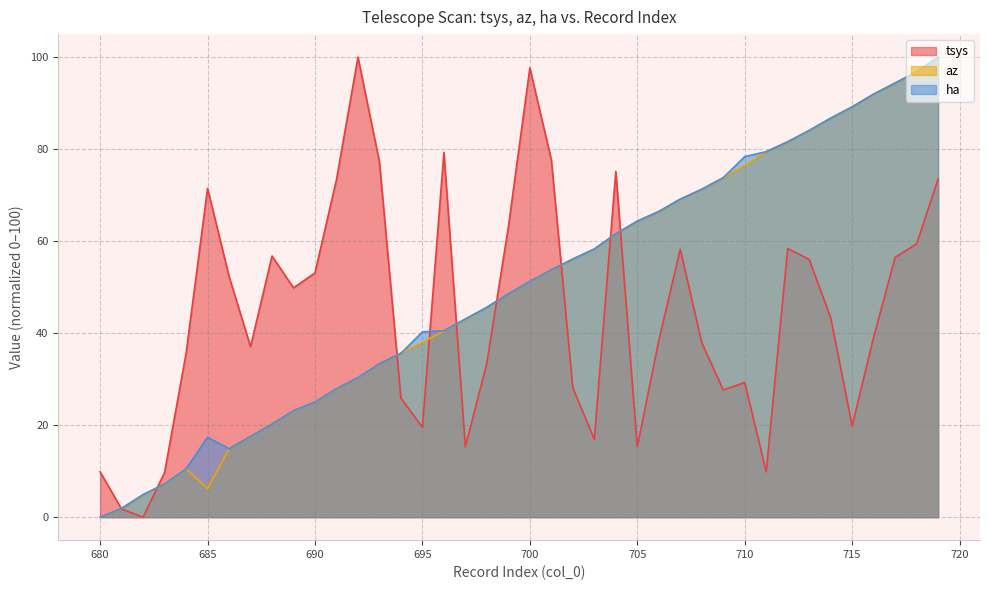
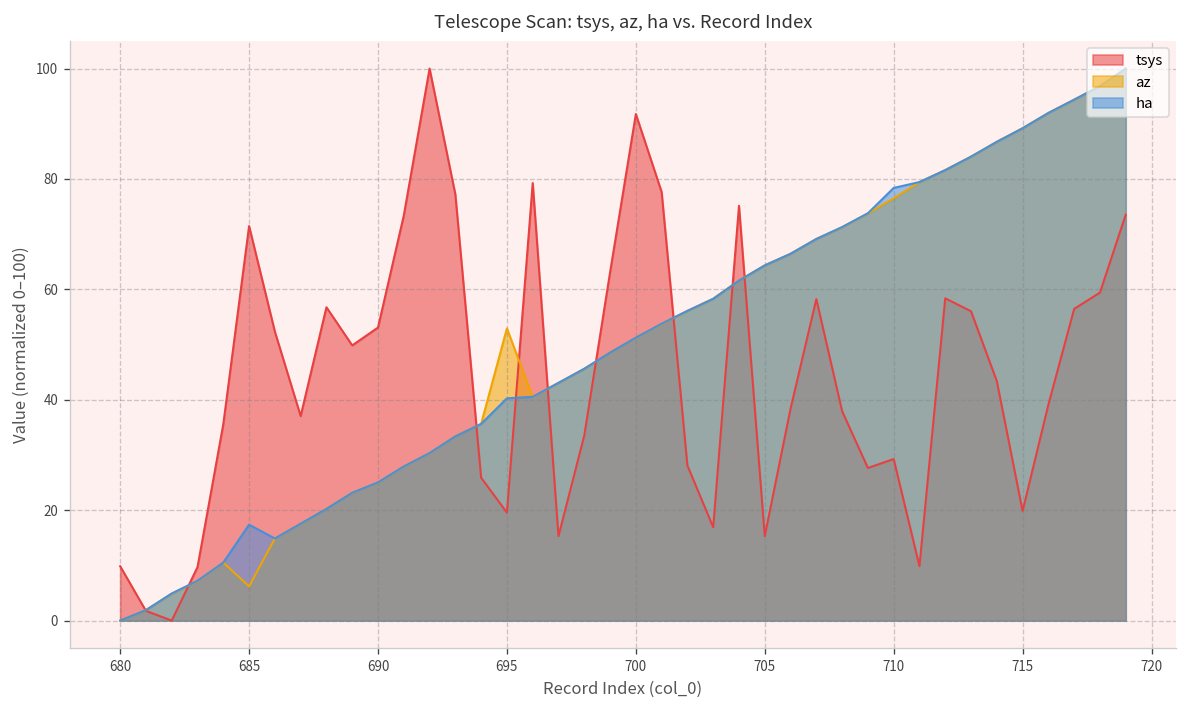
  {
    "tsys": {
      "680": 10,
      "685": 71,
      "690": 53,
      "695": 20,
-     "700": 98,
+     "700": 92,
      "705": 15,
      "710": 29,
      "715": 20
    },
    "az": {
      "685": 6,
-     "695": 38,
+     "695": 53,
      "710": 76
    },
    "ha": {
      "685": 17,
      "695": 40,
      "710": 78
    }
  }
